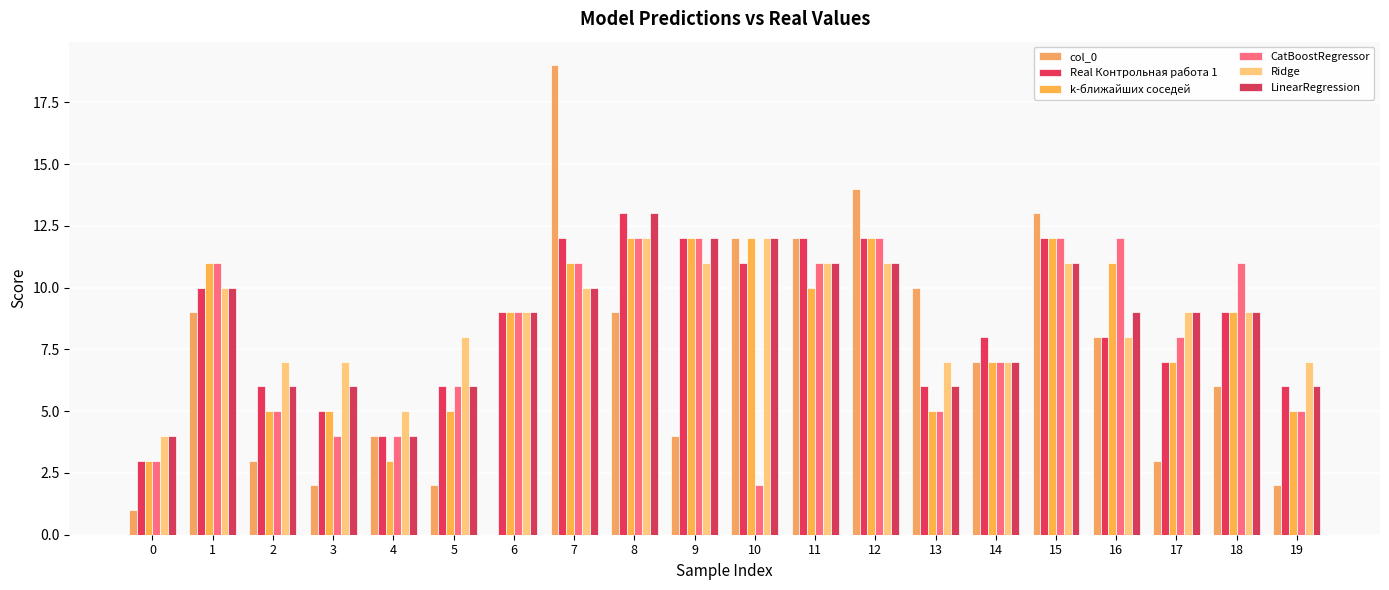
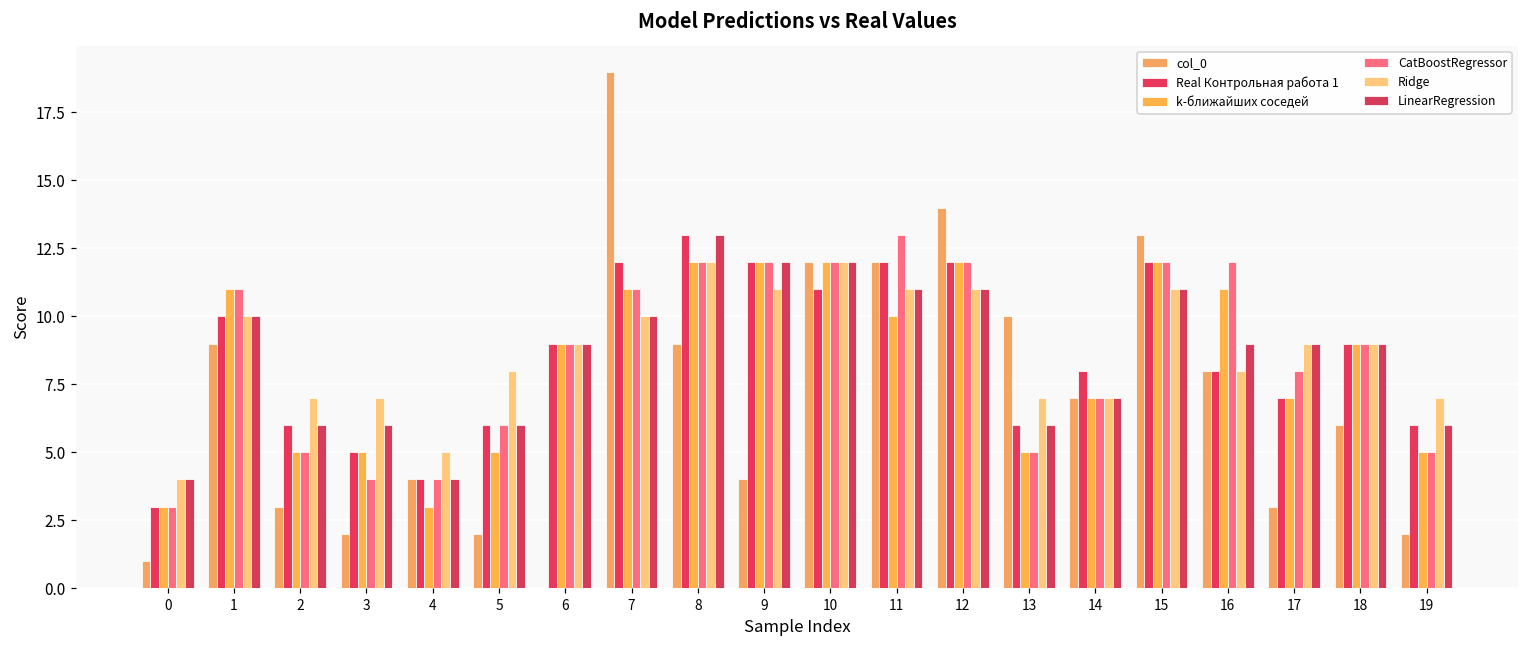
  {
    "CatBoostRegressor": {
      "0": 3,
      "1": 11,
      "2": 5,
      "3": 4,
      "4": 4,
      "5": 6,
      "6": 9,
      "7": 11,
      "8": 12,
      "9": 12,
-     "10": 2,
-     "11": 11,
+     "10": 12,
+     "11": 13,
      "12": 12,
      "13": 5,
      "14": 7,
      "15": 12,
      "16": 12,
      "17": 8,
-     "18": 11,
+     "18": 9,
      "19": 5
    }
  }
